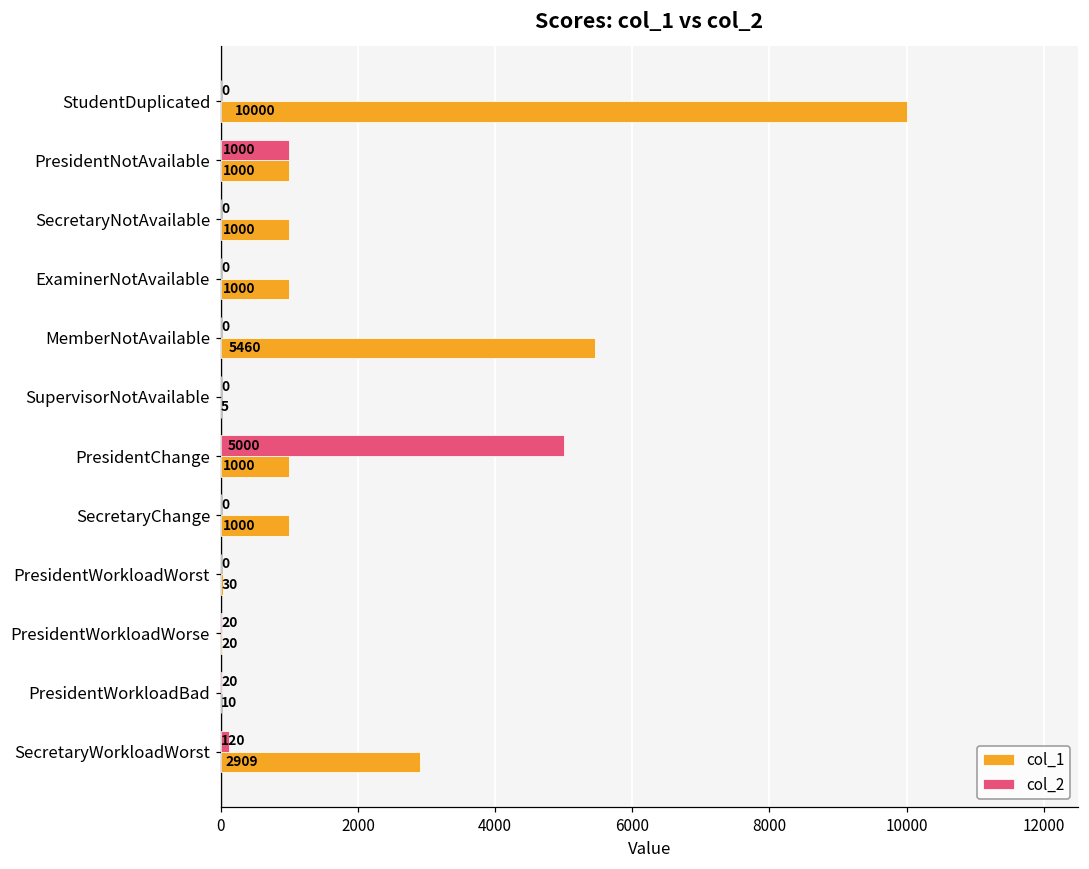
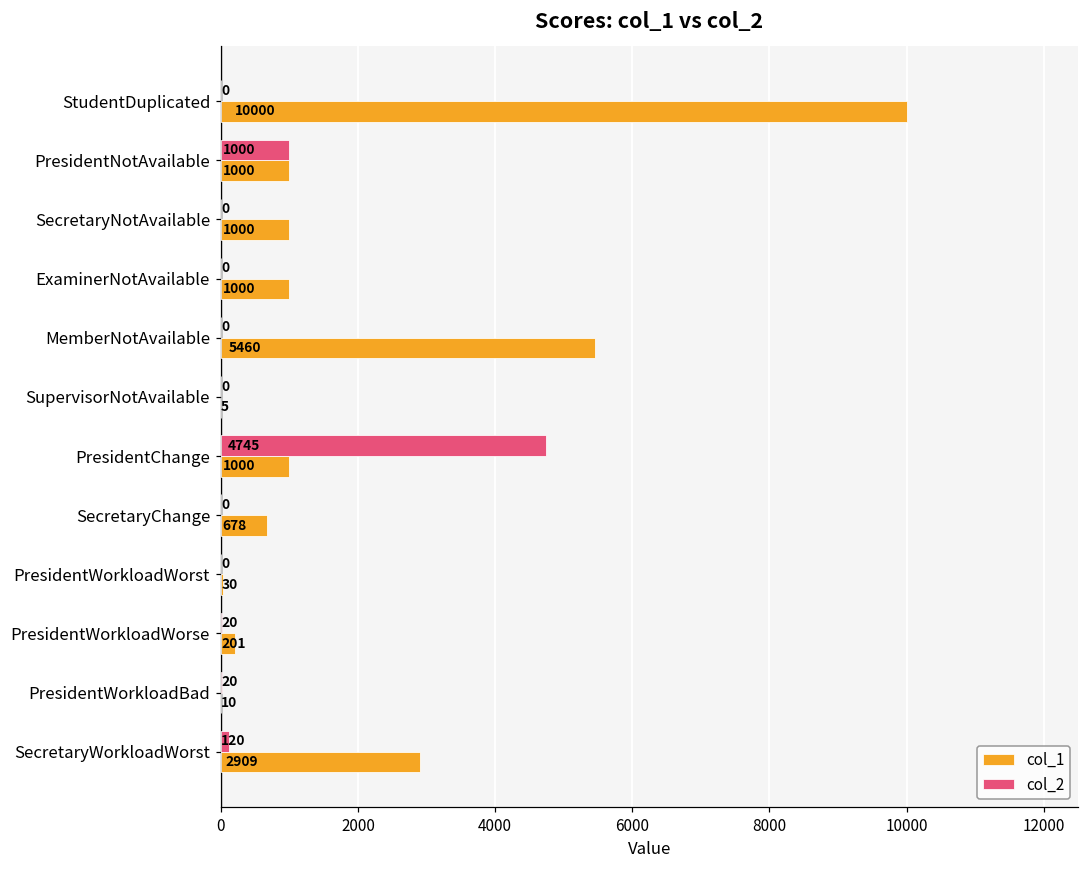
  {
    "col_1": {
      "StudentDuplicated": 10000,
      "PresidentNotAvailable": 1000,
      "SecretaryNotAvailable": 1000,
      "ExaminerNotAvailable": 1000,
      "MemberNotAvailable": 5460,
      "SupervisorNotAvailable": 5,
      "PresidentChange": 1000,
-     "SecretaryChange": 1000,
+     "SecretaryChange": 678,
      "PresidentWorkloadWorst": 30,
-     "PresidentWorkloadWorse": 20,
+     "PresidentWorkloadWorse": 201,
      "PresidentWorkloadBad": 10,
      "SecretaryWorkloadWorst": 2909
    },
    "col_2": {
      "StudentDuplicated": 0,
      "PresidentNotAvailable": 1000,
      "SecretaryNotAvailable": 0,
      "ExaminerNotAvailable": 0,
      "MemberNotAvailable": 0,
      "SupervisorNotAvailable": 0,
-     "PresidentChange": 5000,
+     "PresidentChange": 4745,
      "SecretaryChange": 0,
      "PresidentWorkloadWorst": 0,
      "PresidentWorkloadWorse": 20,
      "PresidentWorkloadBad": 20,
      "SecretaryWorkloadWorst": 120
    }
  }
